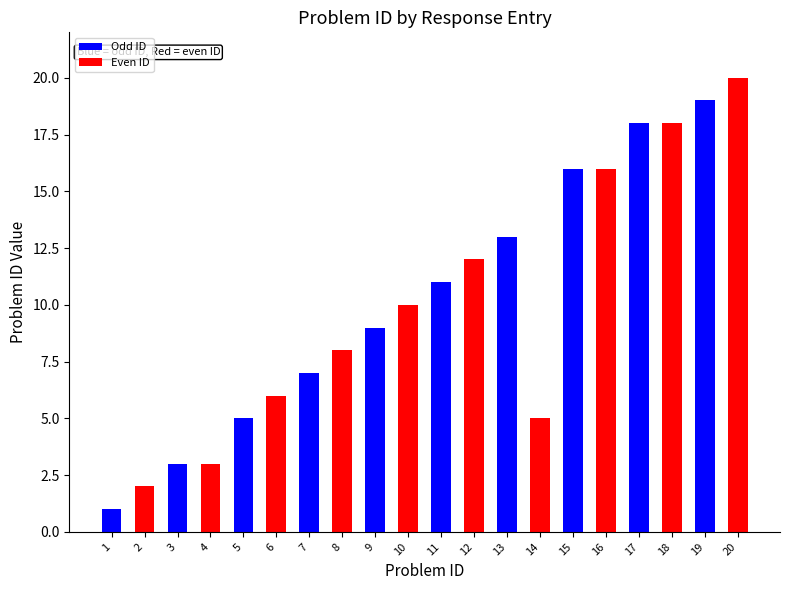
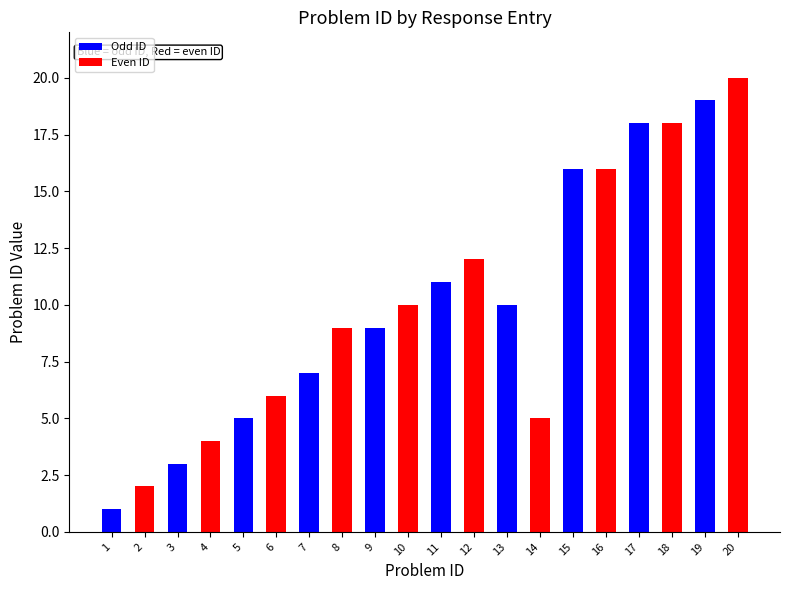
  {
    "1": 1,
    "2": 2,
    "3": 3,
-   "4": 3,
+   "4": 4,
    "5": 5,
    "6": 6,
    "7": 7,
-   "8": 8,
+   "8": 9,
    "9": 9,
    "10": 10,
    "11": 11,
    "12": 12,
-   "13": 13,
+   "13": 10,
    "14": 5,
    "15": 16,
    "16": 16,
    "17": 18,
    "18": 18,
    "19": 19,
    "20": 20
  }
